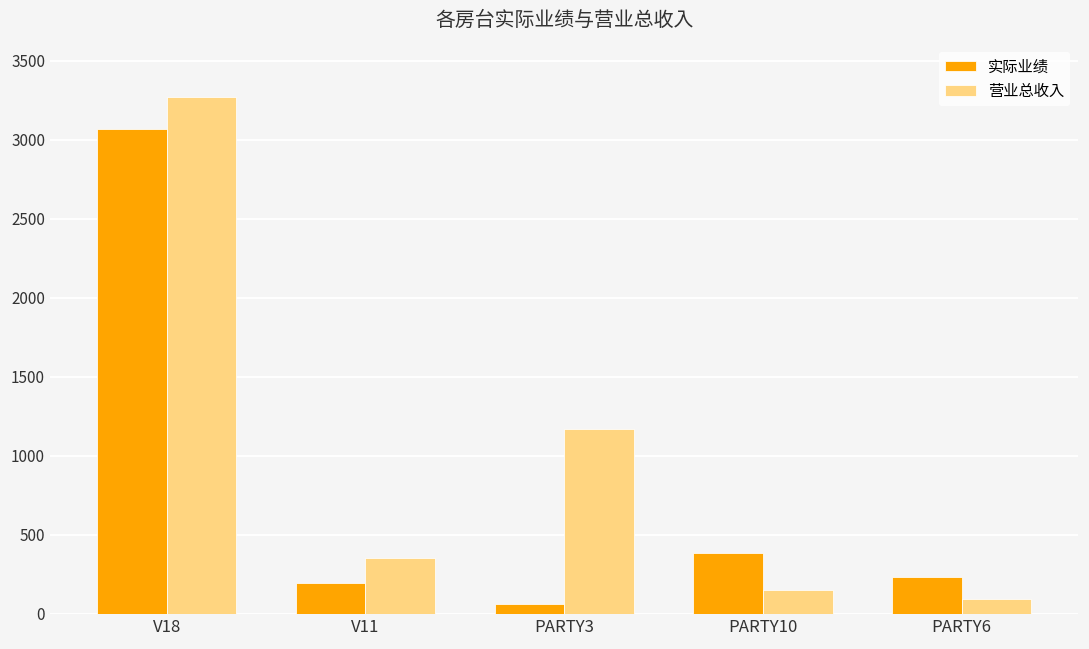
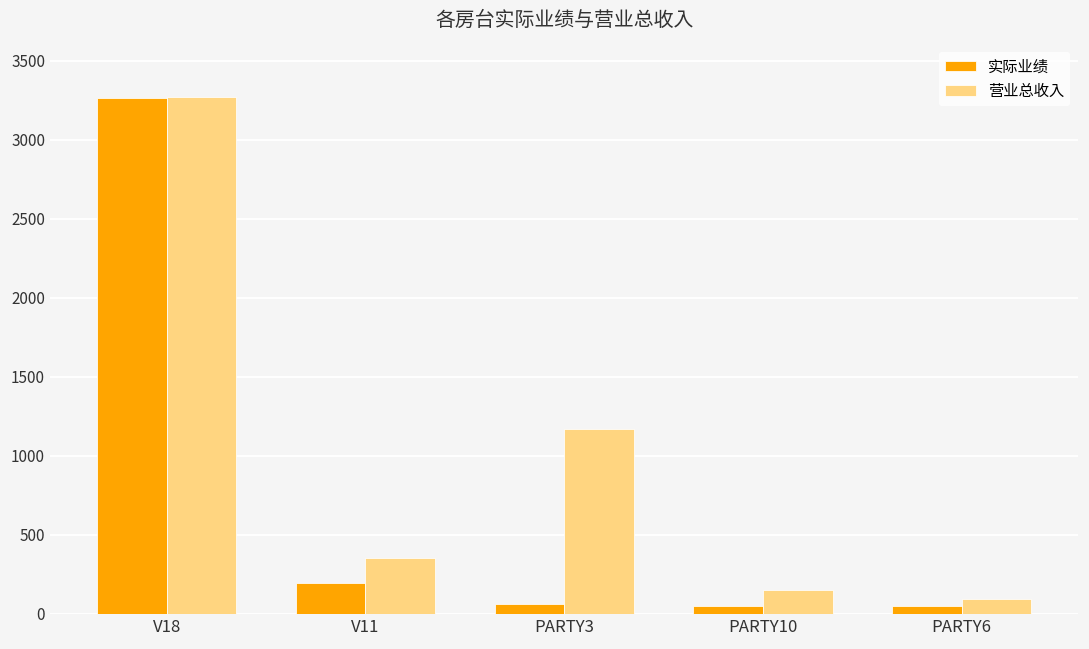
  {
    "实际业绩": {
-     "V18": 3070,
+     "V18": 3260,
      "V11": 200,
      "PARTY3": 70,
-     "PARTY10": 390,
-     "PARTY6": 230
+     "PARTY10": 50,
+     "PARTY6": 50
    },
    "营业总收入": {
      "V18": 3270,
      "V11": 350,
      "PARTY3": 1170,
      "PARTY10": 150,
      "PARTY6": 90
    }
  }
